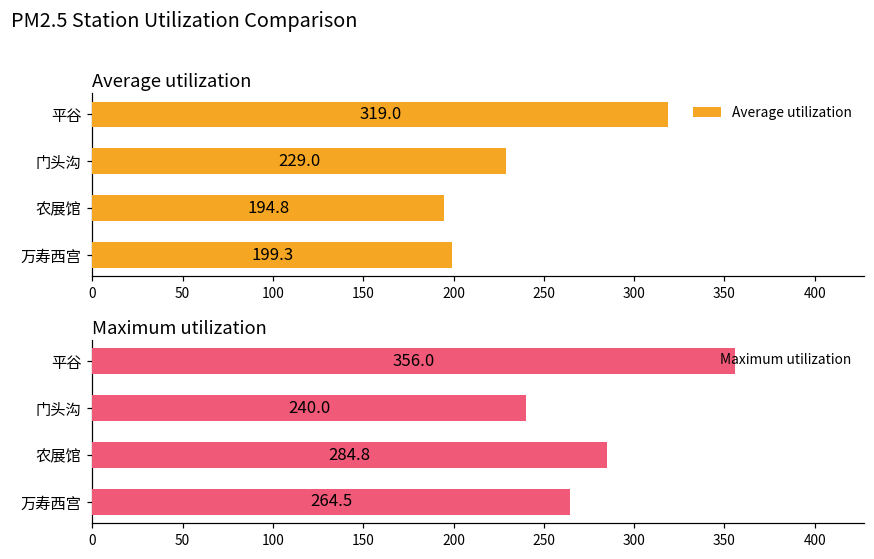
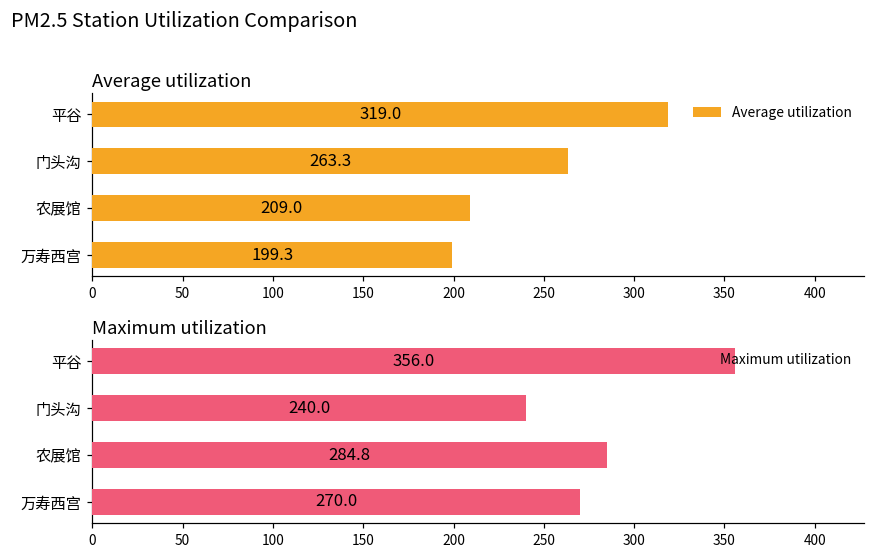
  {
    "Average utilization": {
      "平谷": 319.0,
-     "门头沟": 229.0,
-     "农展馆": 194.8,
+     "门头沟": 263.3,
+     "农展馆": 209.0,
      "万寿西宫": 199.3
    },
    "Maximum utilization": {
      "平谷": 356.0,
      "门头沟": 240.0,
      "农展馆": 284.8,
-     "万寿西宫": 264.5
+     "万寿西宫": 270.0
    }
  }
